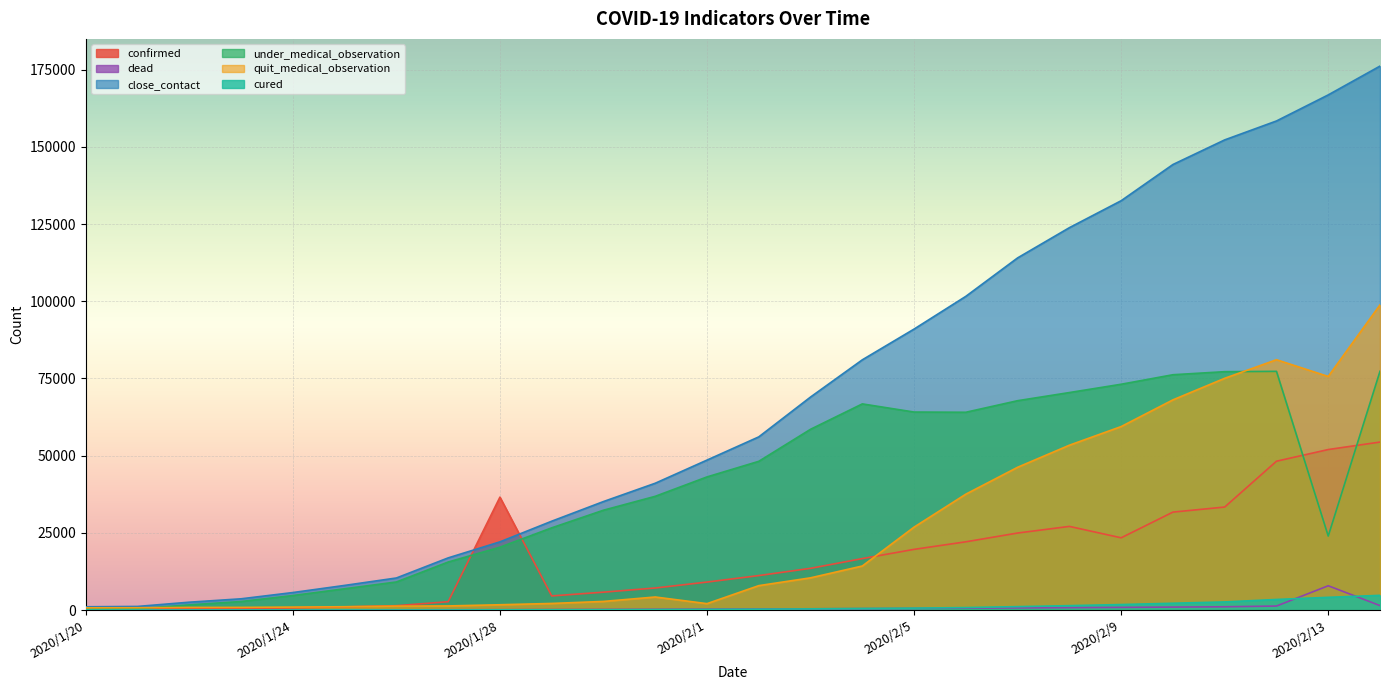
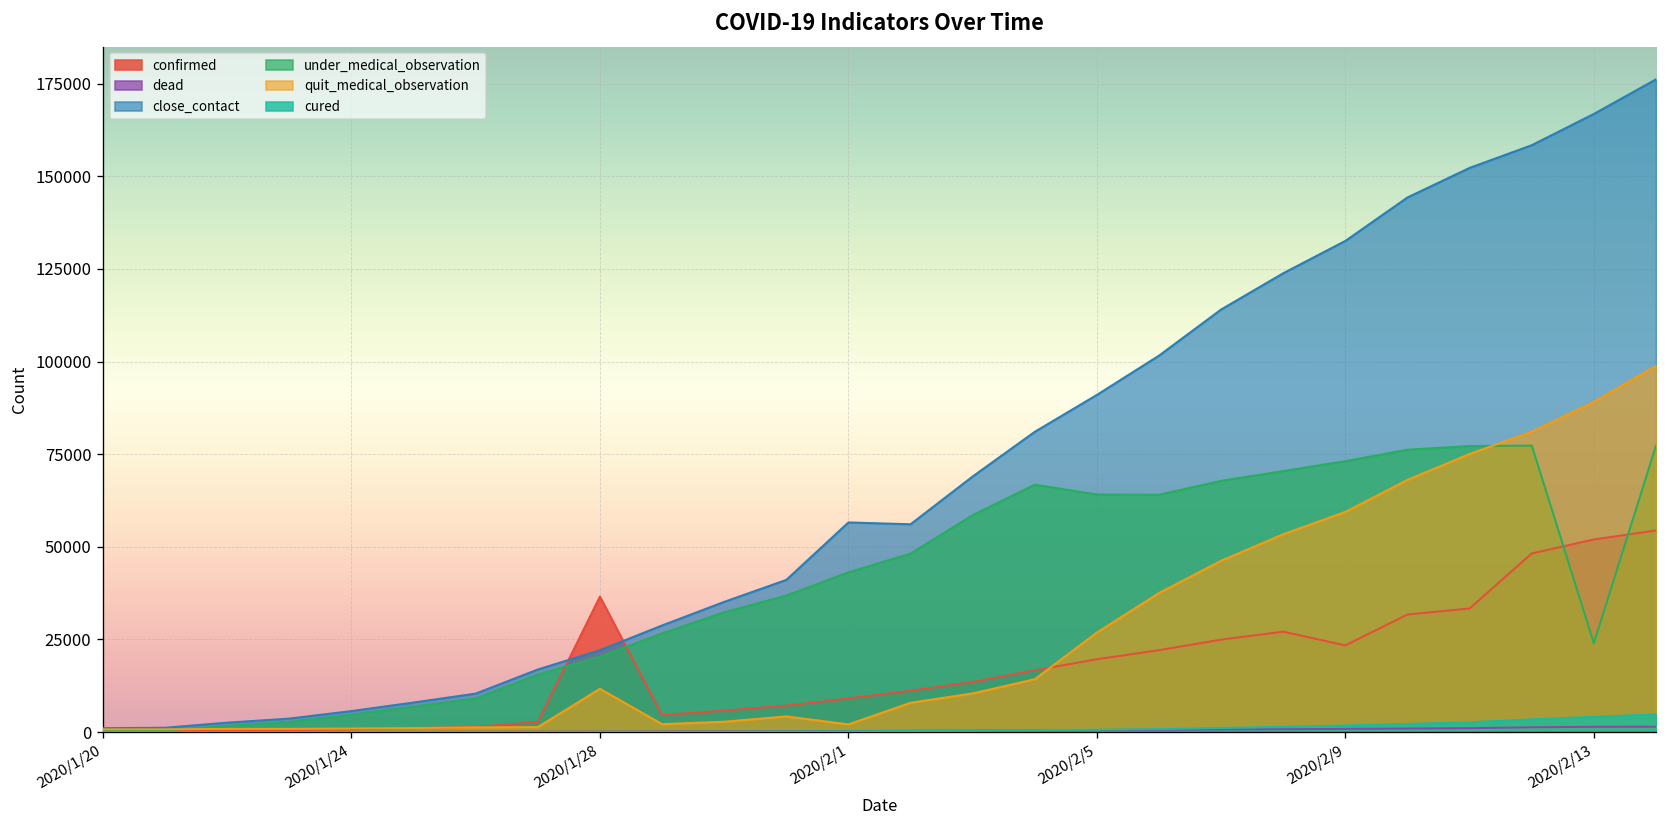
  {
    "confirmed": {
      "2020/1/28": 37000,
      "2020/2/1": 9000,
      "2020/2/5": 20000,
      "2020/2/9": 23000,
      "2020/2/13": 52000
    },
    "dead": {
      "2020/2/9": 1000,
-     "2020/2/13": 8000
+     "2020/2/13": 1000
    },
    "close_contact": {
      "2020/1/24": 6000,
      "2020/1/28": 22000,
-     "2020/2/1": 49000,
+     "2020/2/1": 57000,
      "2020/2/5": 91000,
      "2020/2/9": 133000,
      "2020/2/13": 167000
    },
    "under_medical_observation": {
      "2020/1/24": 5000,
      "2020/1/28": 20000,
      "2020/2/1": 43000,
      "2020/2/5": 64000,
      "2020/2/9": 73000,
      "2020/2/13": 24000
    },
    "quit_medical_observation": {
-     "2020/1/28": 2000,
+     "2020/1/28": 12000,
      "2020/2/1": 2000,
      "2020/2/5": 27000,
      "2020/2/9": 59000,
-     "2020/2/13": 76000
+     "2020/2/13": 89000
    },
    "cured": {
      "2020/2/9": 2000,
      "2020/2/13": 4000
    }
  }
